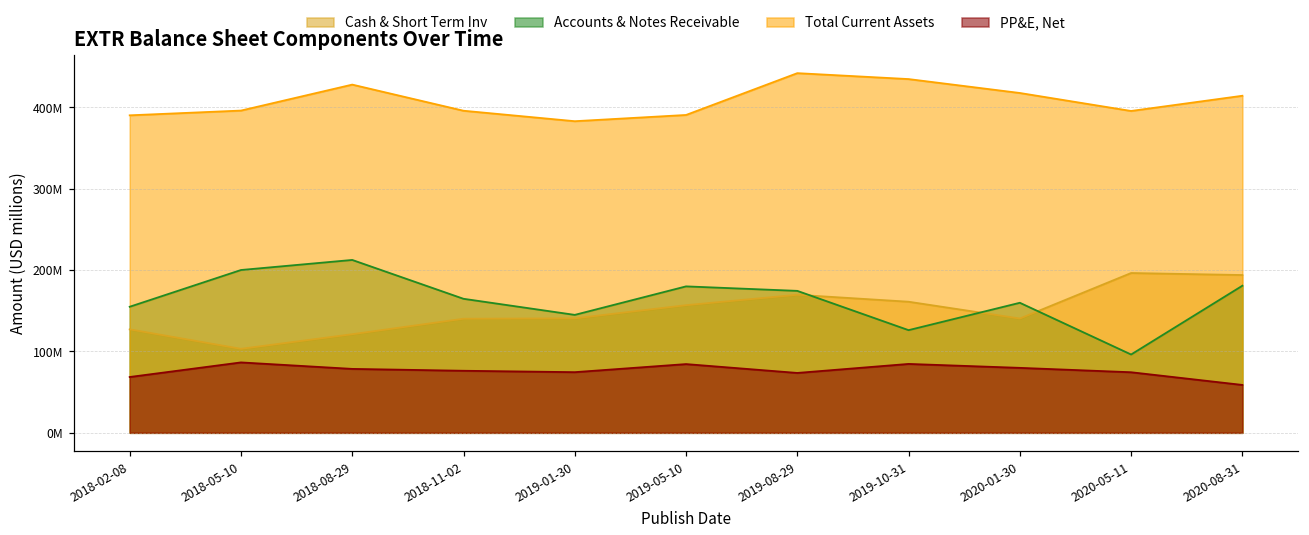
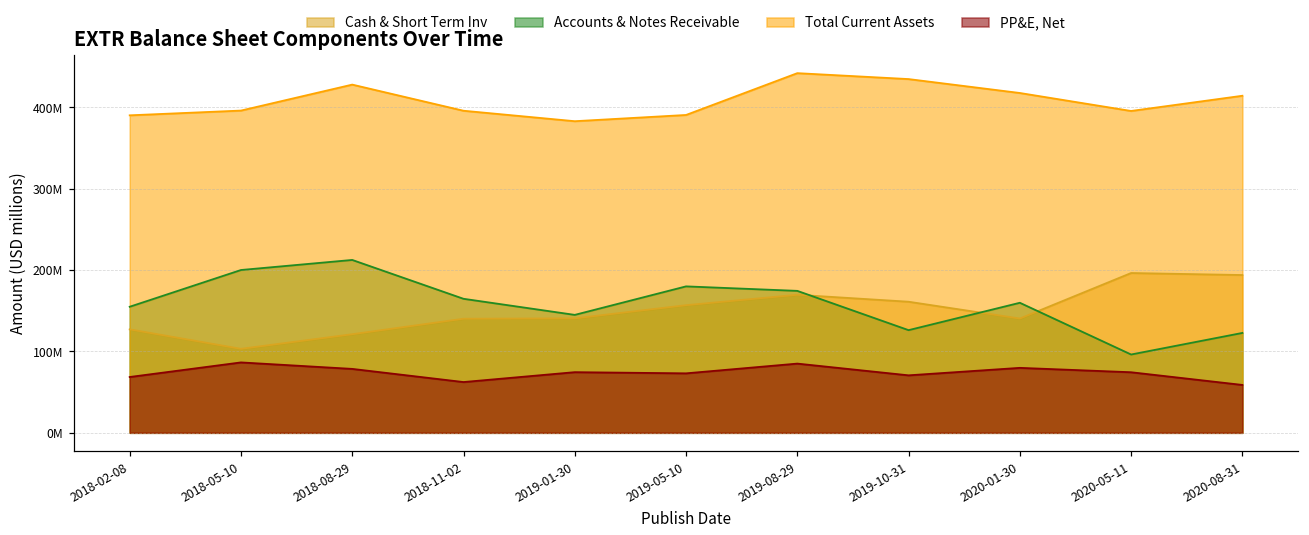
  {
    "Accounts & Notes Receivable": {
      "2018-02-08": 150000000,
      "2018-05-10": 200000000,
      "2018-08-29": 210000000,
      "2018-11-02": 160000000,
      "2019-01-30": 140000000,
      "2019-05-10": 180000000,
      "2019-08-29": 170000000,
      "2019-10-31": 130000000,
      "2020-01-30": 160000000,
      "2020-05-11": 100000000,
-     "2020-08-31": 180000000
+     "2020-08-31": 120000000
    },
    "PP&E, Net": {
      "2018-02-08": 70000000,
      "2018-05-10": 90000000,
      "2018-08-29": 80000000,
-     "2018-11-02": 80000000,
+     "2018-11-02": 60000000,
      "2019-01-30": 70000000,
-     "2019-05-10": 80000000,
-     "2019-08-29": 70000000,
-     "2019-10-31": 80000000,
+     "2019-05-10": 70000000,
+     "2019-08-29": 90000000,
+     "2019-10-31": 70000000,
      "2020-01-30": 80000000,
      "2020-05-11": 70000000,
      "2020-08-31": 60000000
    }
  }
